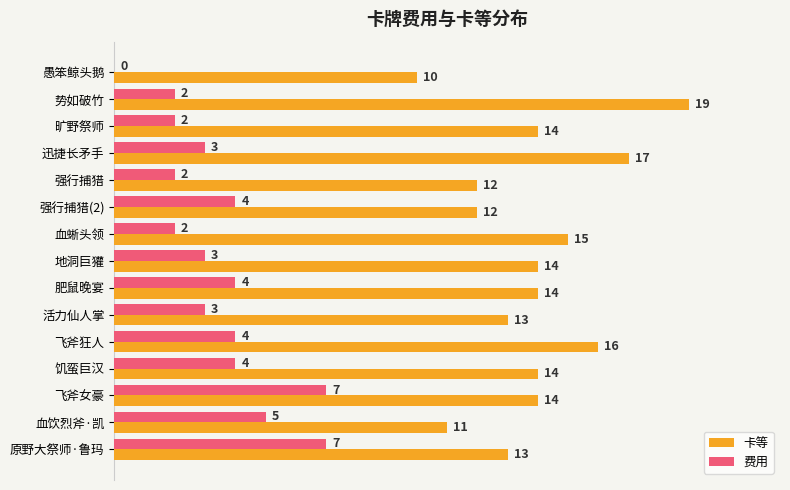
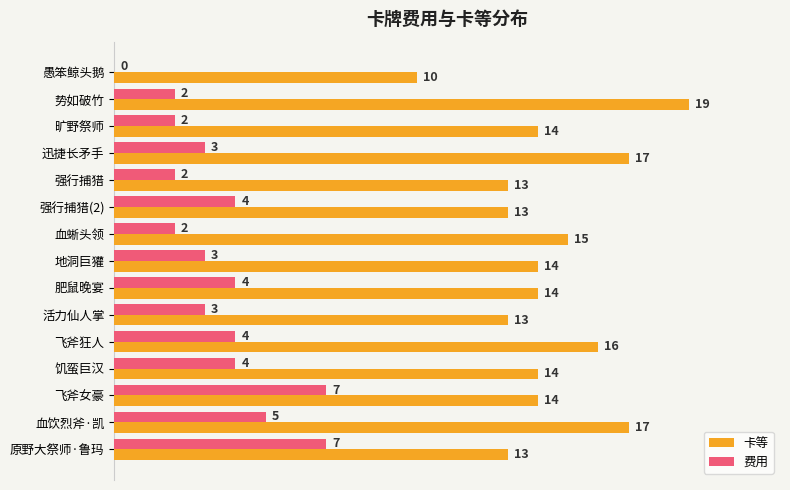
  {
    "卡等": {
      "愚笨鲸头鹅": 10,
      "势如破竹": 19,
      "旷野祭师": 14,
      "迅捷长矛手": 17,
-     "强行捕猎": 12,
-     "强行捕猎(2)": 12,
+     "强行捕猎": 13,
+     "强行捕猎(2)": 13,
      "血蜥头领": 15,
      "地洞巨獾": 14,
      "肥鼠晚宴": 14,
      "活力仙人掌": 13,
      "飞斧狂人": 16,
      "饥蛮巨汉": 14,
      "飞斧女豪": 14,
-     "血饮烈斧·凯": 11,
+     "血饮烈斧·凯": 17,
      "原野大祭师·鲁玛": 13
    },
    "费用": {
      "愚笨鲸头鹅": 0,
      "势如破竹": 2,
      "旷野祭师": 2,
      "迅捷长矛手": 3,
      "强行捕猎": 2,
      "强行捕猎(2)": 4,
      "血蜥头领": 2,
      "地洞巨獾": 3,
      "肥鼠晚宴": 4,
      "活力仙人掌": 3,
      "飞斧狂人": 4,
      "饥蛮巨汉": 4,
      "飞斧女豪": 7,
      "血饮烈斧·凯": 5,
      "原野大祭师·鲁玛": 7
    }
  }
